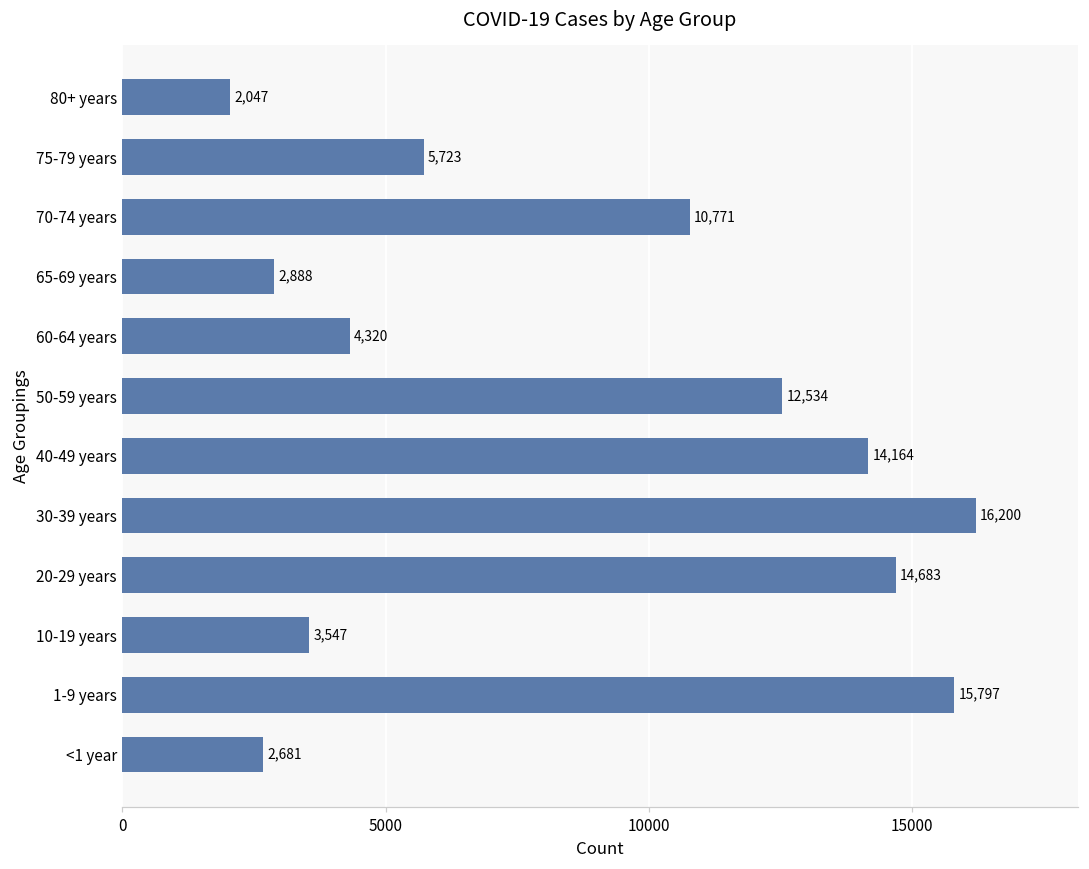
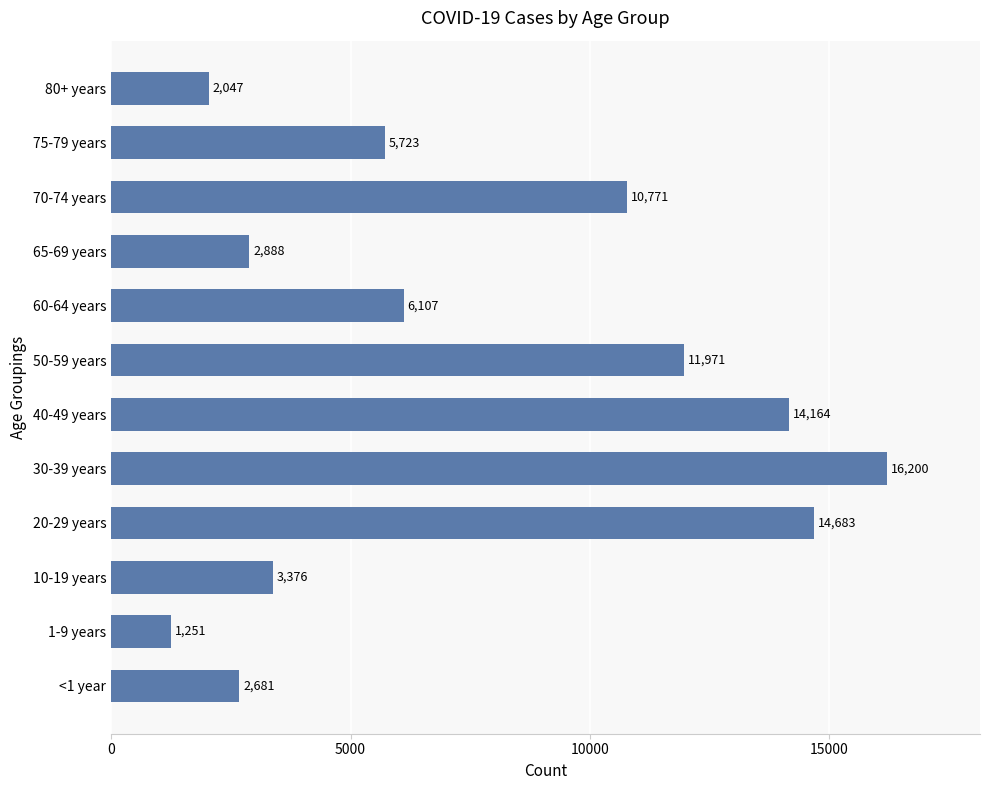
  {
    "80+ years": "2,047",
    "75-79 years": "5,723",
    "70-74 years": "10,771",
    "65-69 years": "2,888",
-   "60-64 years": "4,320",
-   "50-59 years": "12,534",
+   "60-64 years": "6,107",
+   "50-59 years": "11,971",
    "40-49 years": "14,164",
    "30-39 years": "16,200",
    "20-29 years": "14,683",
-   "10-19 years": "3,547",
-   "1-9 years": "15,797",
+   "10-19 years": "3,376",
+   "1-9 years": "1,251",
    "<1 year": "2,681"
  }
